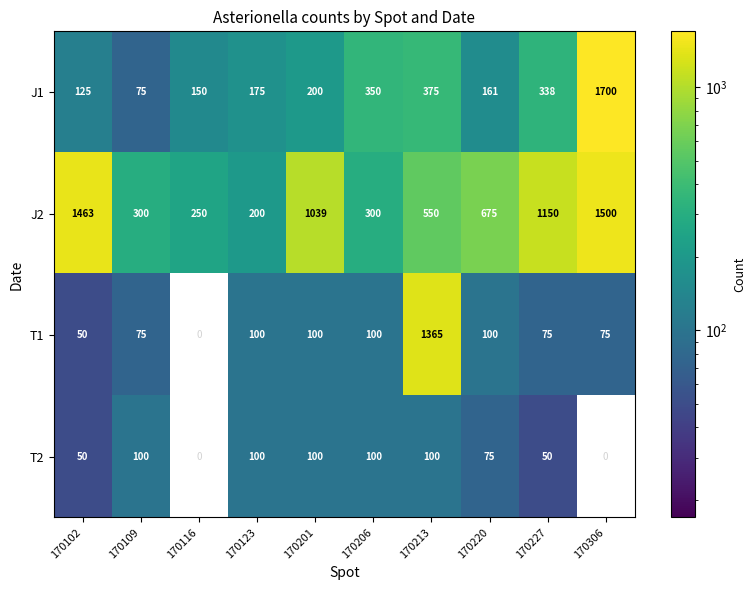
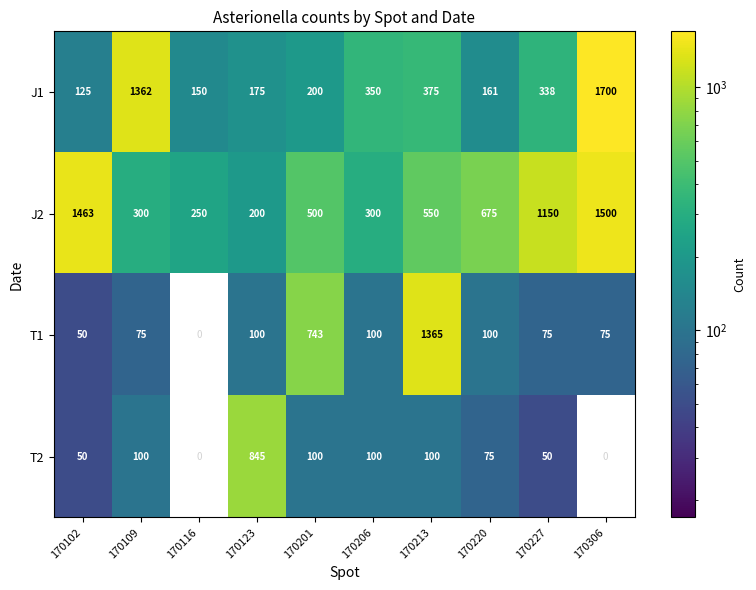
  {
    "J1": {
      "170102": 125,
-     "170109": 75,
+     "170109": 1362,
      "170116": 150,
      "170123": 175,
      "170201": 200,
      "170206": 350,
      "170213": 375,
      "170220": 161,
      "170227": 338,
      "170306": 1700
    },
    "J2": {
      "170102": 1463,
      "170109": 300,
      "170116": 250,
      "170123": 200,
-     "170201": 1039,
+     "170201": 500,
      "170206": 300,
      "170213": 550,
      "170220": 675,
      "170227": 1150,
      "170306": 1500
    },
    "T1": {
      "170102": 50,
      "170109": 75,
      "170123": 100,
-     "170201": 100,
+     "170201": 743,
      "170206": 100,
      "170213": 1365,
      "170220": 100,
      "170227": 75,
      "170306": 75
    },
    "T2": {
      "170102": 50,
      "170109": 100,
-     "170123": 100,
+     "170123": 845,
      "170201": 100,
      "170206": 100,
      "170213": 100,
      "170220": 75,
      "170227": 50
    }
  }
